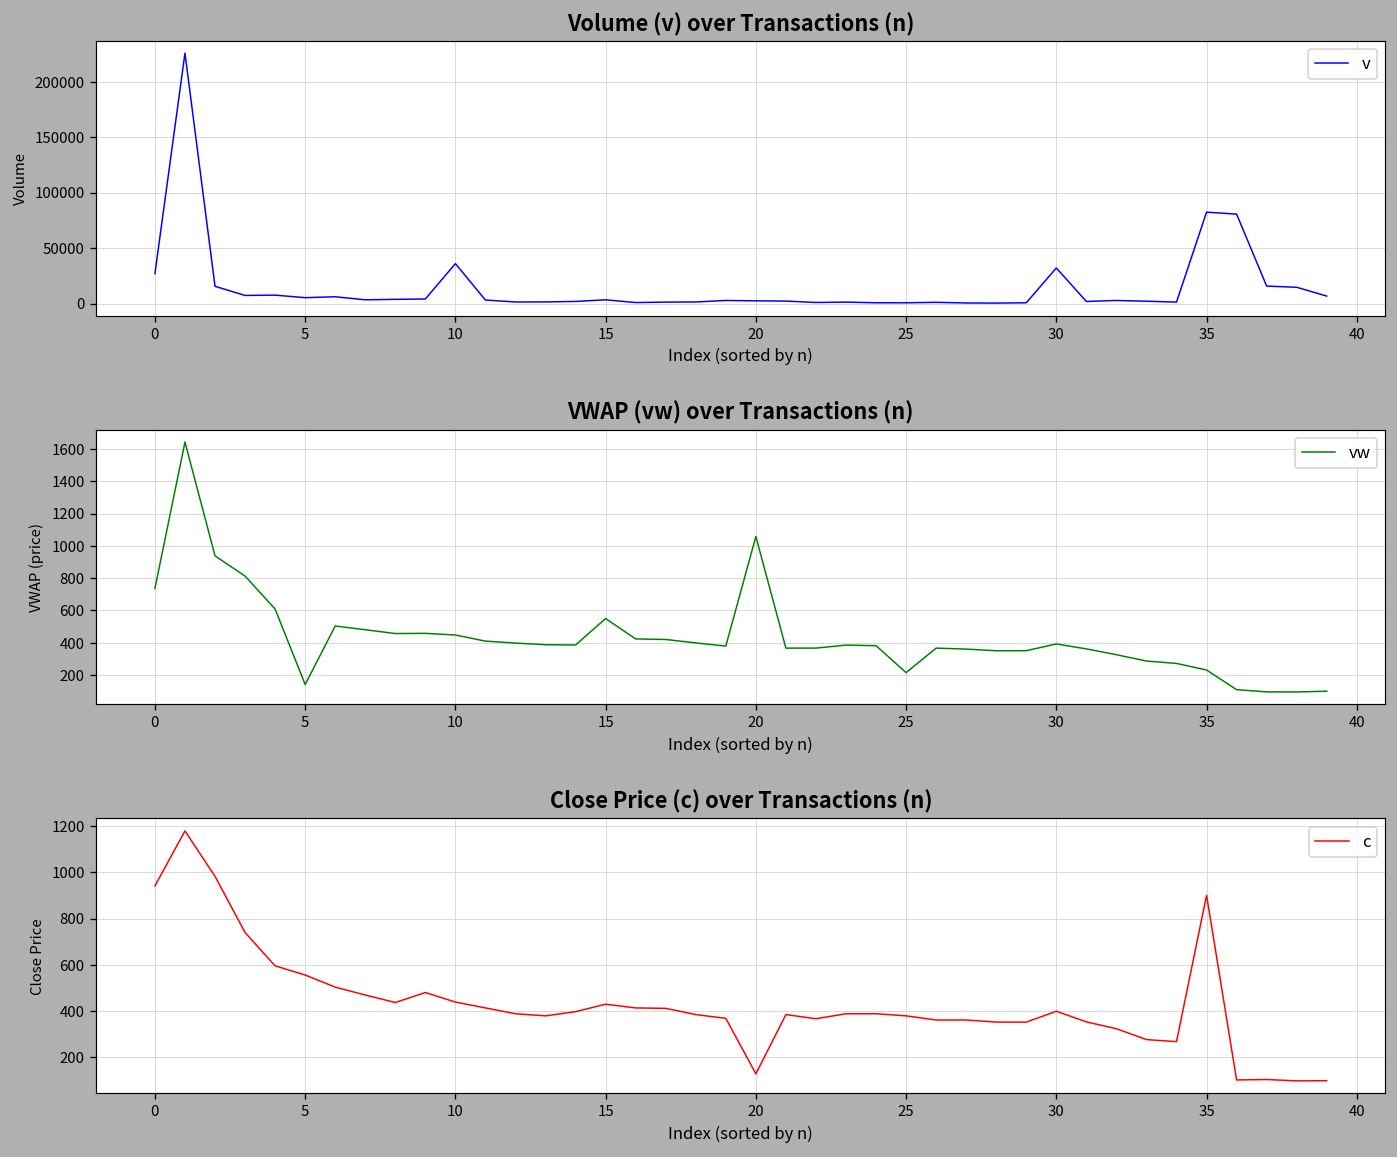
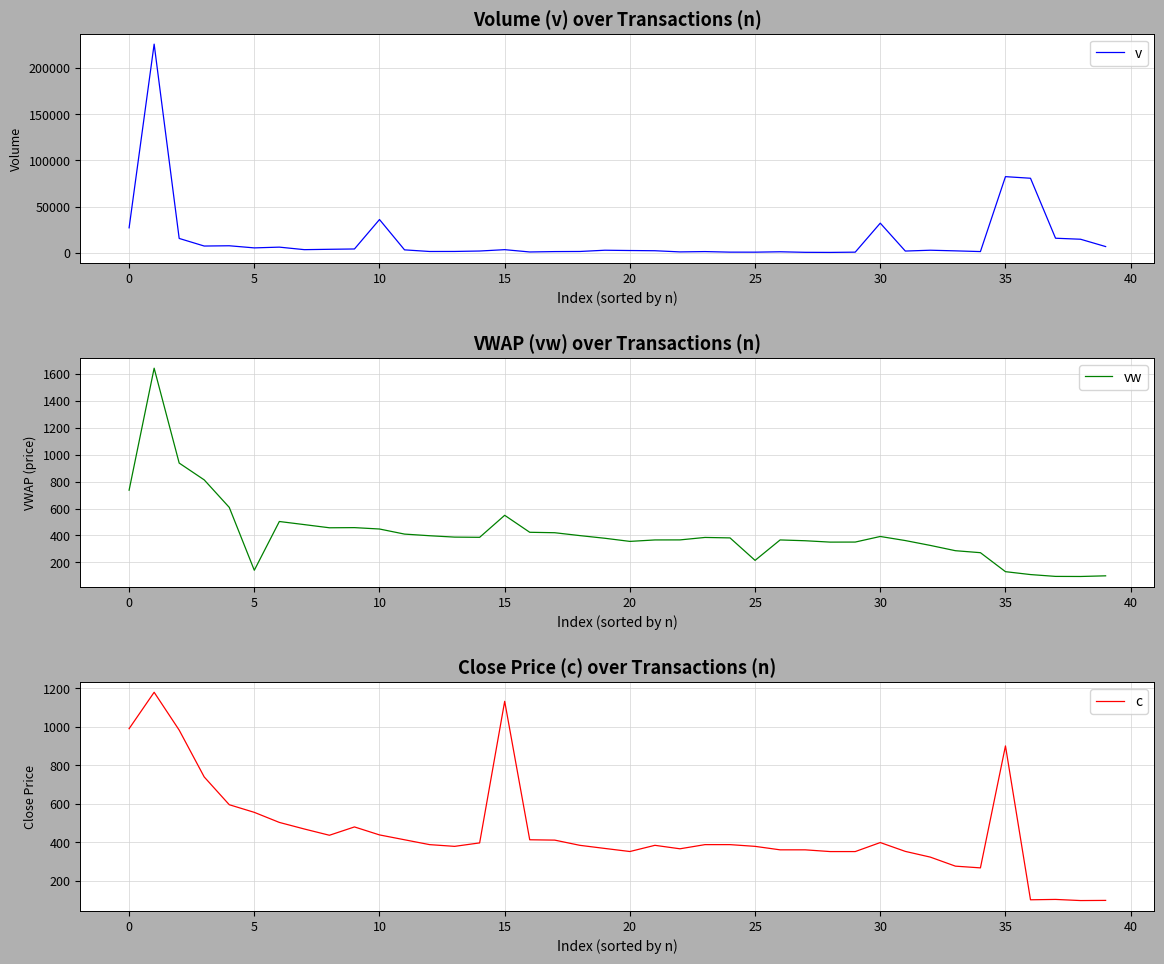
  {
    "Volume (v) over Transactions (n)": {
      "0": 30000,
      "5": 10000,
      "10": 40000,
      "15": 0,
      "20": 0,
      "25": 0,
      "30": 30000,
      "35": 80000
    },
    "VWAP (vw) over Transactions (n)": {
      "0": 740,
      "5": 140,
      "10": 450,
      "15": 550,
-     "20": 1060,
+     "20": 360,
      "25": 210,
      "30": 390,
-     "35": 230
+     "35": 130
    },
    "Close Price (c) over Transactions (n)": {
-     "0": 940,
+     "0": 990,
      "5": 560,
      "10": 440,
-     "15": 430,
-     "20": 130,
+     "15": 1130,
+     "20": 350,
      "25": 380,
      "30": 400,
      "35": 900
    }
  }
